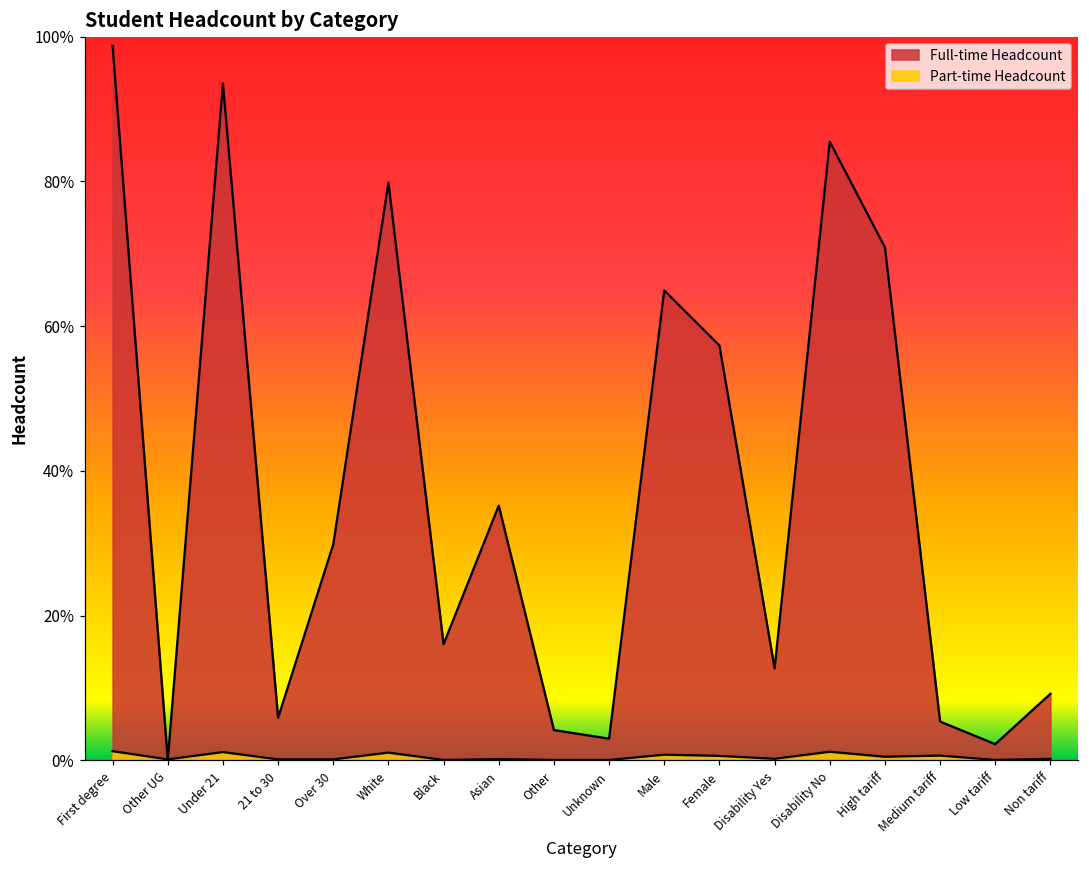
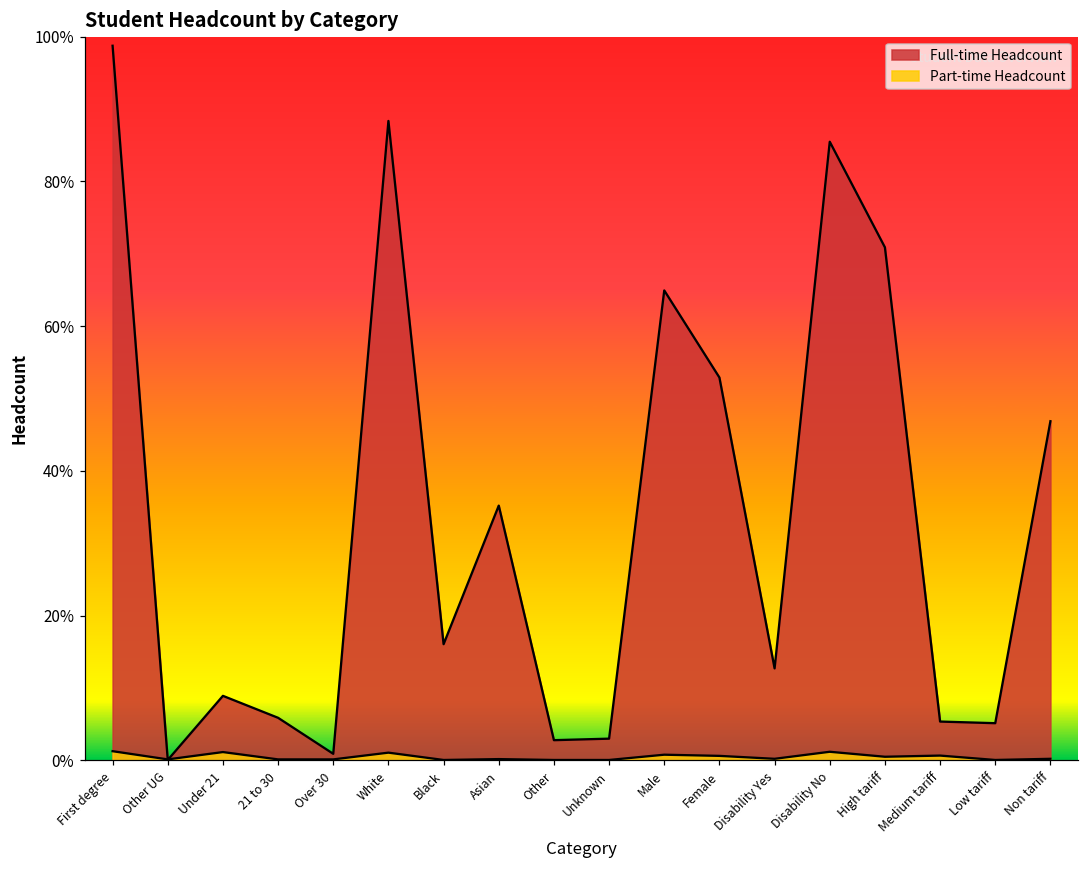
  {
    "Full-time Headcount": {
      "First degree": "99%",
-     "Under 21": "94%",
+     "Under 21": "9%",
      "21 to 30": "6%",
-     "Over 30": "30%",
-     "White": "80%",
+     "Over 30": "1%",
+     "White": "88%",
      "Black": "16%",
      "Asian": "35%",
-     "Other": "4%",
+     "Other": "3%",
      "Unknown": "3%",
      "Male": "65%",
-     "Female": "57%",
+     "Female": "53%",
      "Disability Yes": "13%",
      "Disability No": "85%",
      "High tariff": "71%",
      "Medium tariff": "5%",
-     "Low tariff": "2%",
-     "Non tariff": "9%"
+     "Low tariff": "5%",
+     "Non tariff": "47%"
    },
    "Part-time Headcount": {
      "First degree": "1%",
      "Under 21": "1%",
      "21 to 30": "0%",
      "Over 30": "0%",
      "White": "1%",
      "Black": "0%",
      "Asian": "0%",
      "Other": "0%",
      "Unknown": "0%",
      "Male": "1%",
      "Female": "1%",
      "Disability Yes": "0%",
      "Disability No": "1%",
      "High tariff": "0%",
      "Medium tariff": "1%",
      "Low tariff": "0%",
      "Non tariff": "0%"
    }
  }
